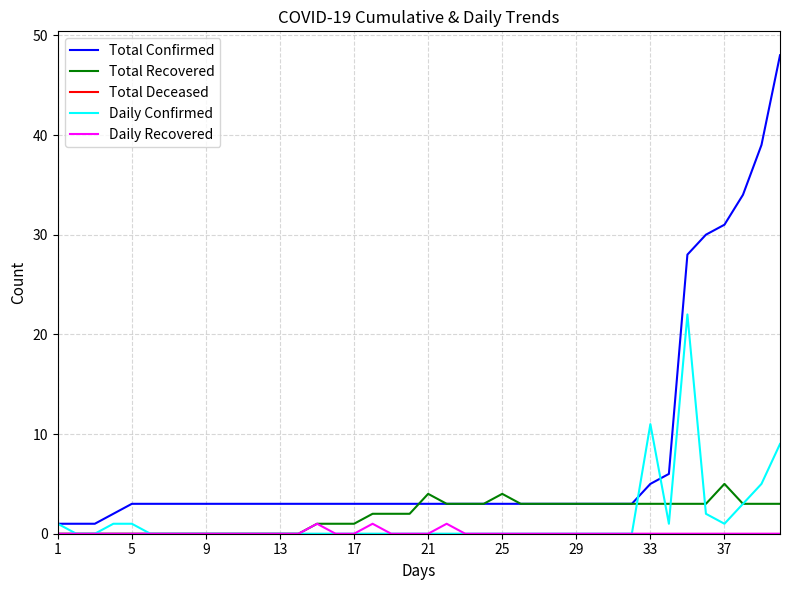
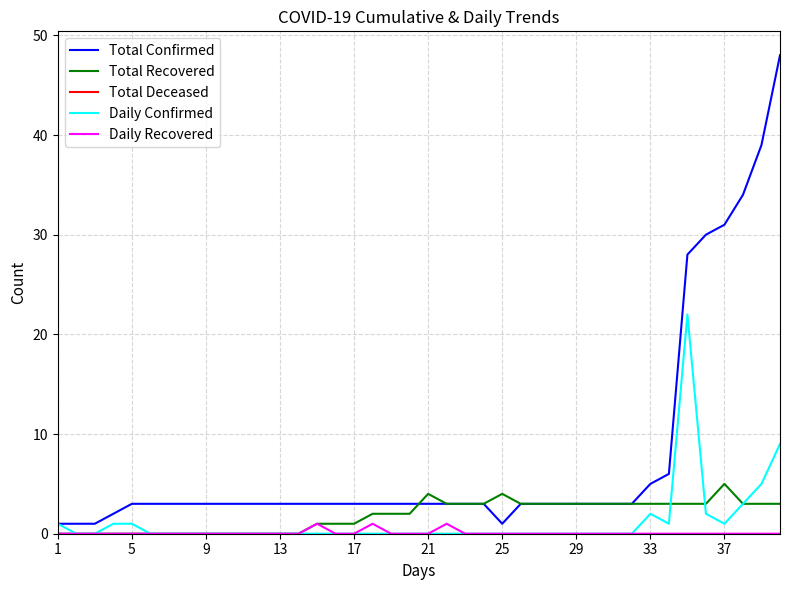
  {
    "Total Confirmed": {
      "5": 3,
      "9": 3,
      "13": 3,
      "17": 3,
      "21": 3,
-     "25": 3,
+     "25": 1,
      "33": 5,
      "37": 31
    },
    "Total Recovered": {
      "17": 1,
      "21": 4,
      "25": 4,
      "33": 3,
      "37": 5
    },
    "Daily Confirmed": {
      "5": 1,
-     "33": 11,
+     "33": 2,
      "37": 1
    }
  }
